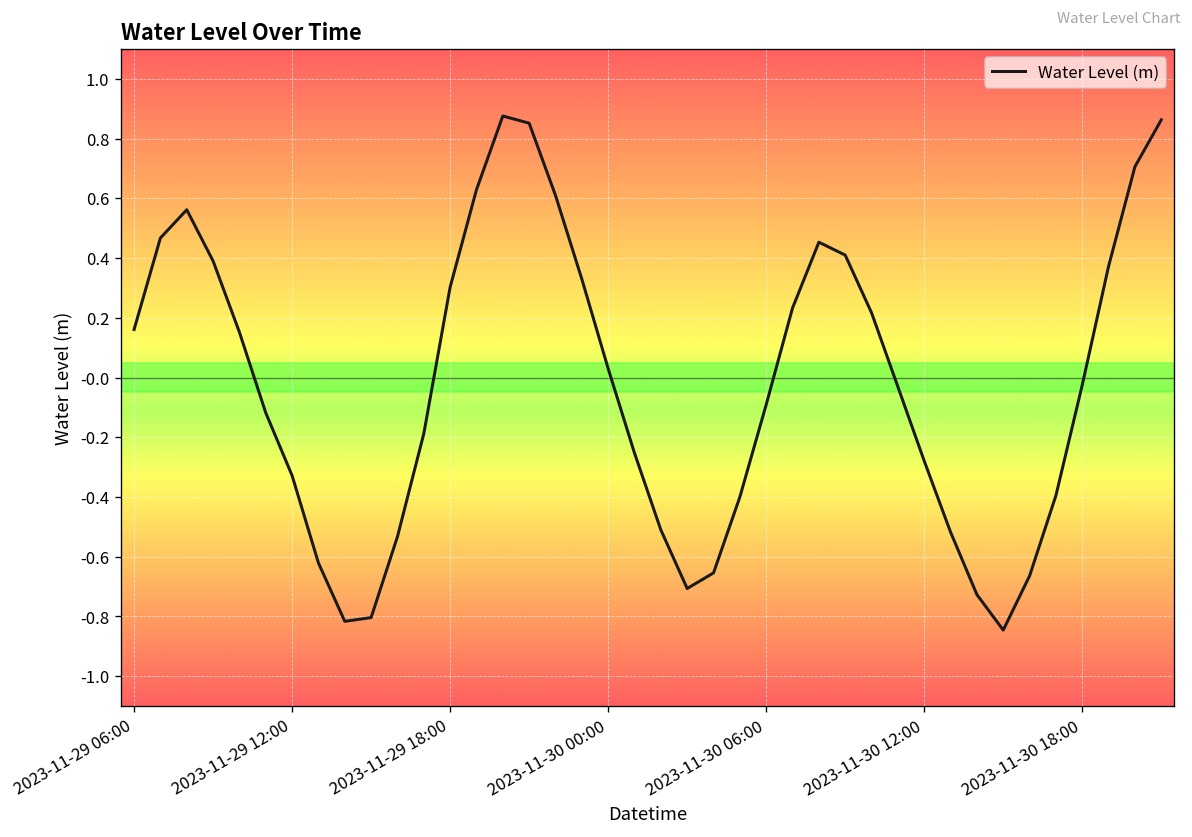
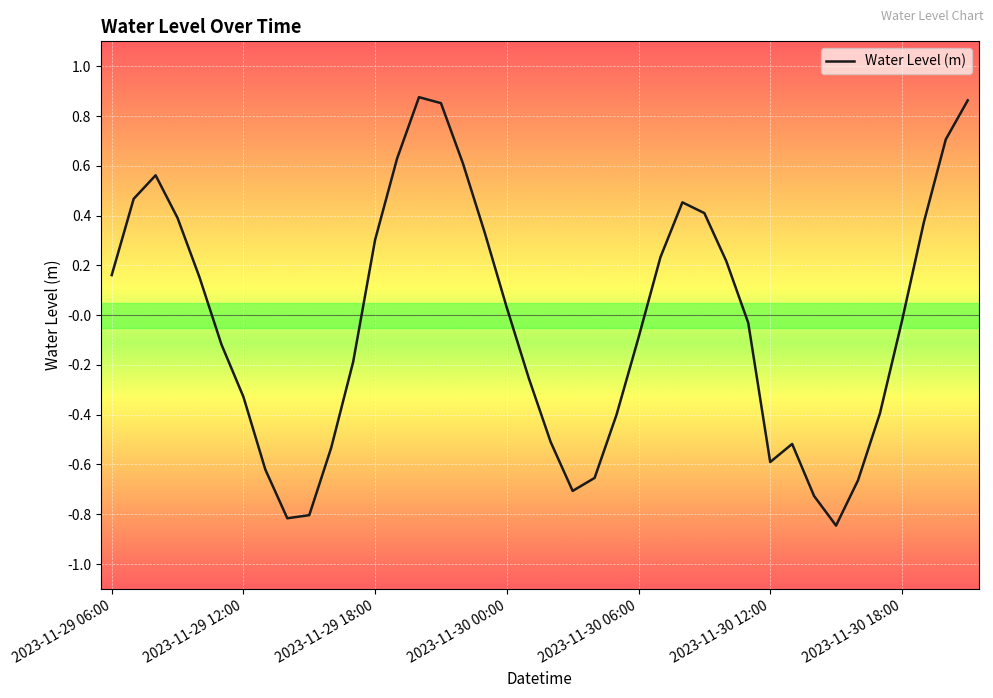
  {
    "2023-11-29 06:00": 0.16,
    "2023-11-29 12:00": -0.33,
    "2023-11-29 18:00": 0.30,
    "2023-11-30 06:00": -0.09,
-   "2023-11-30 12:00": -0.28
+   "2023-11-30 12:00": -0.59
  }
